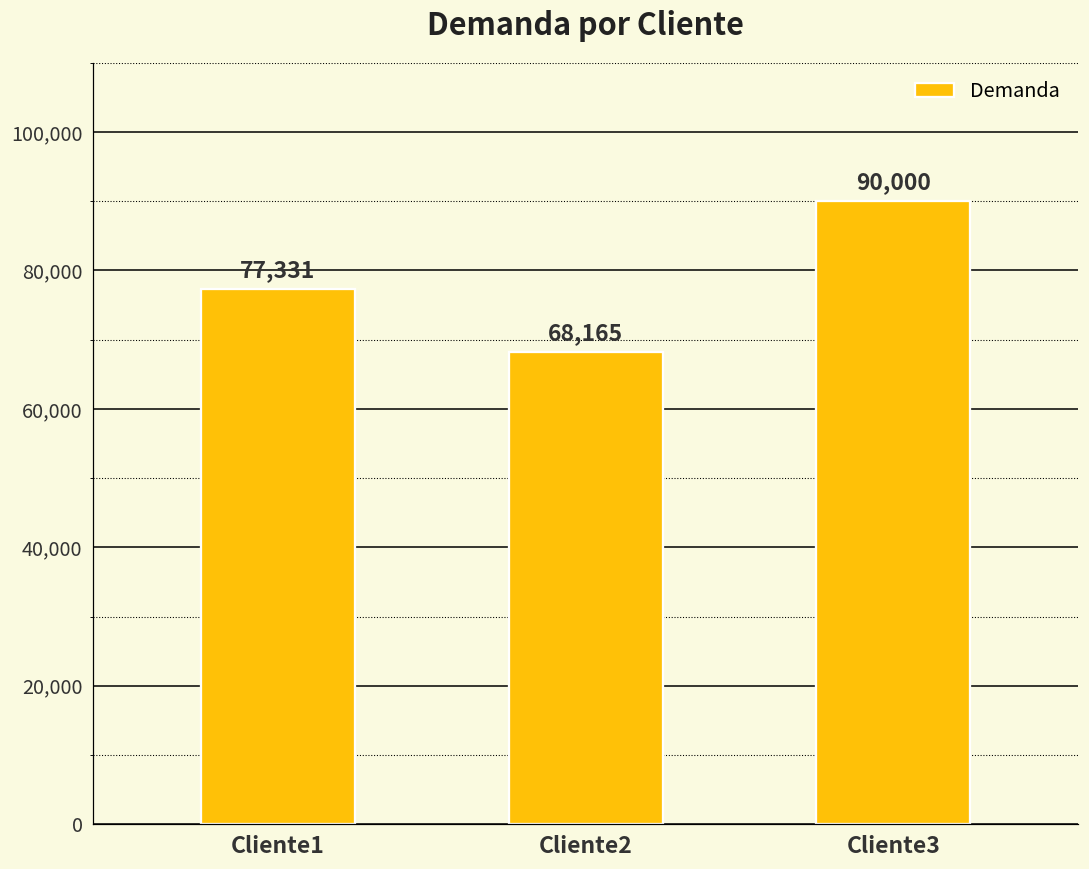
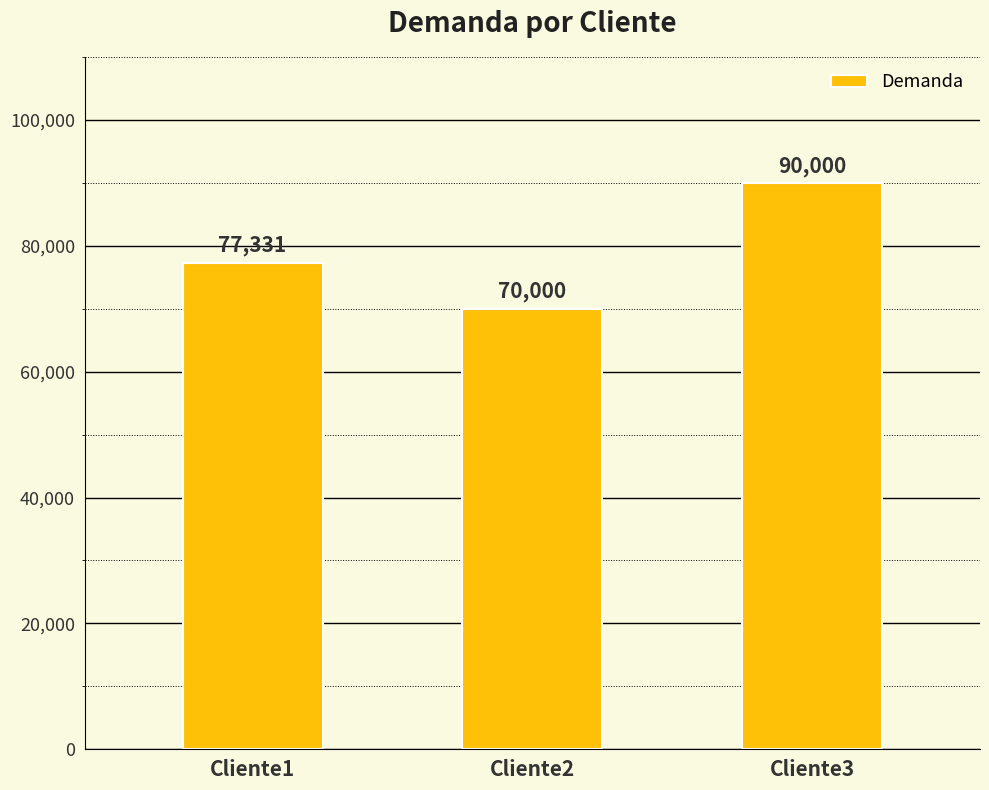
  {
    "Cliente1": "77,331",
-   "Cliente2": "68,165",
+   "Cliente2": "70,000",
    "Cliente3": "90,000"
  }
